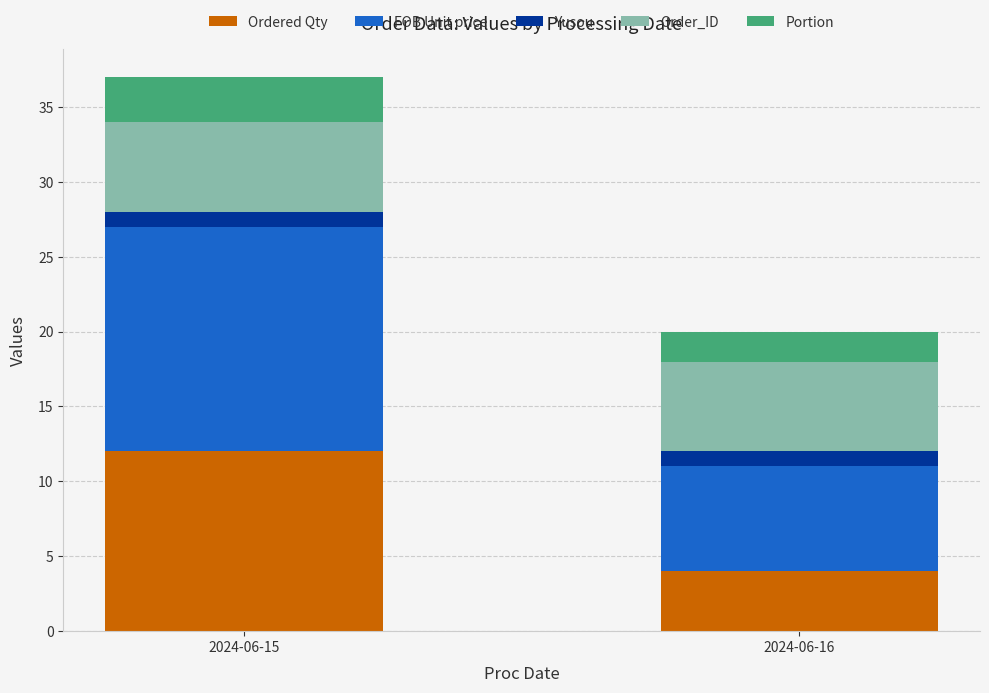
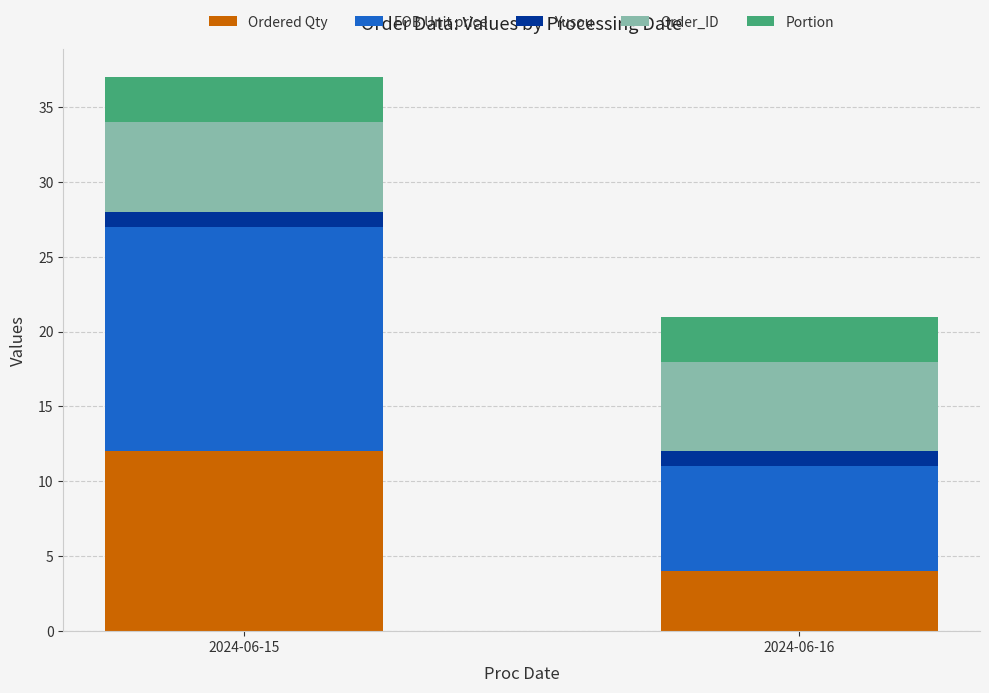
  {
    "Ordered Qty": {
      "2024-06-15": 12,
      "2024-06-16": 4
    },
    "FOB Unit price": {
      "2024-06-15": 15,
      "2024-06-16": 7
    },
    "Yusou": {
      "2024-06-15": 1,
      "2024-06-16": 1
    },
    "Order_ID": {
      "2024-06-15": 6,
      "2024-06-16": 6
    },
    "Portion": {
      "2024-06-15": 3,
-     "2024-06-16": 2
+     "2024-06-16": 3
    }
  }
